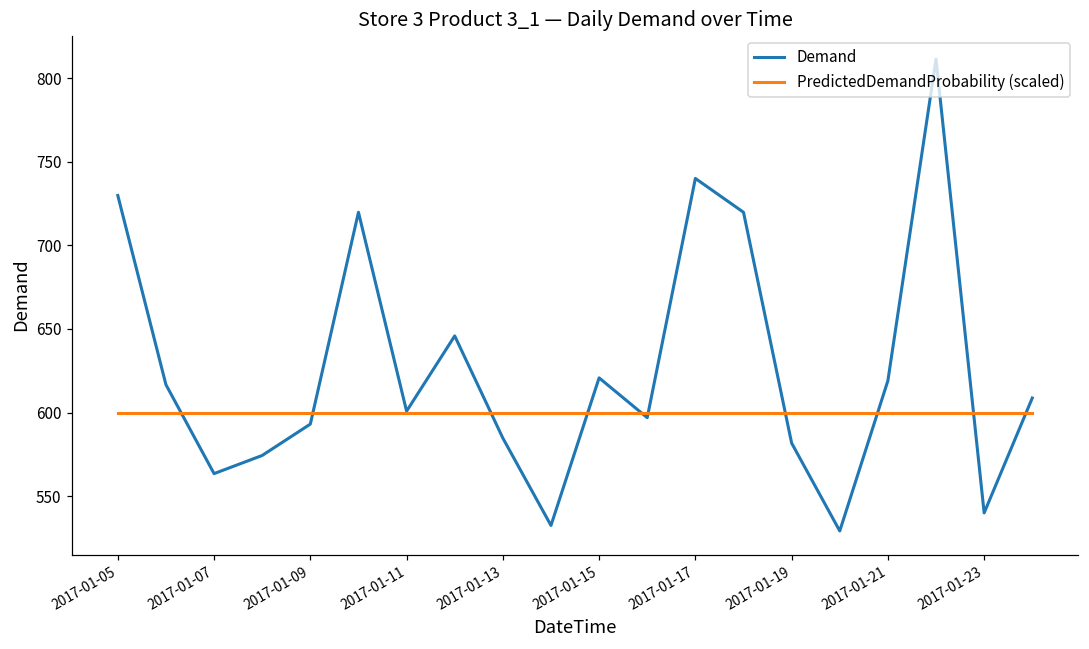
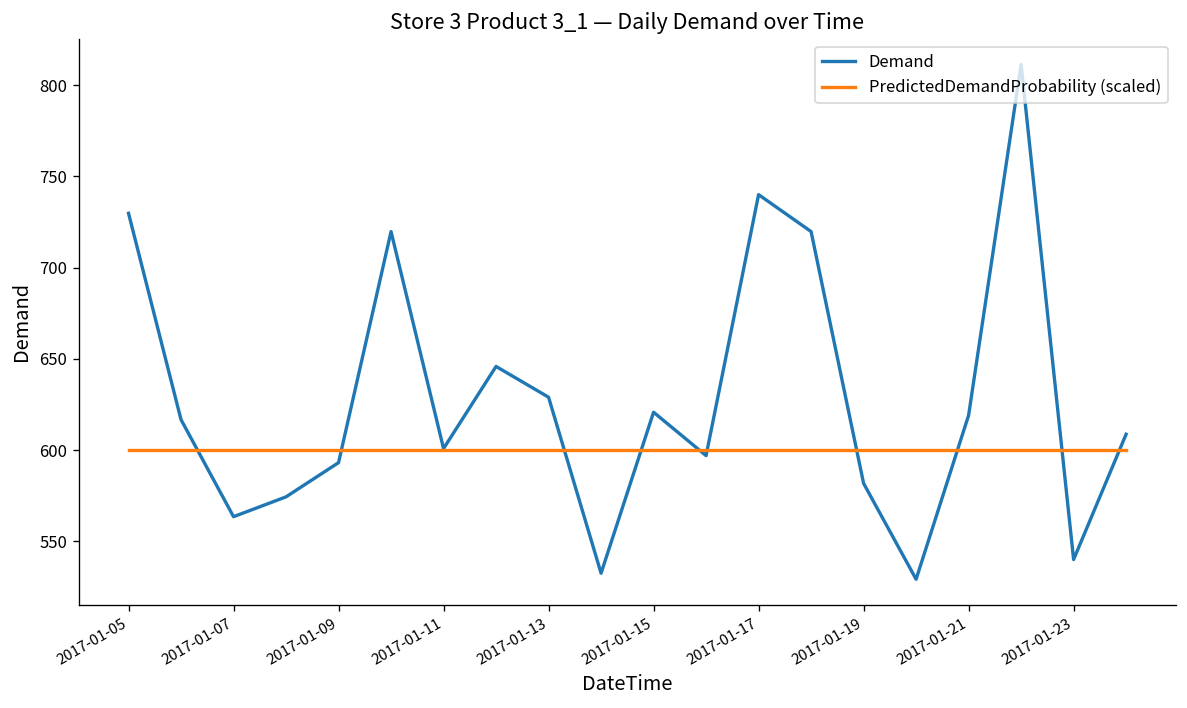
  {
    "Demand": {
      "2017-01-05": 730,
      "2017-01-07": 564,
      "2017-01-09": 593,
-     "2017-01-13": 585,
+     "2017-01-13": 629,
      "2017-01-15": 621,
      "2017-01-17": 740,
      "2017-01-19": 582,
      "2017-01-21": 619,
      "2017-01-23": 540
    },
    "PredictedDemandProbability (scaled)": {
      "2017-01-05": 600,
      "2017-01-07": 600,
      "2017-01-09": 600,
      "2017-01-13": 600,
      "2017-01-15": 600,
      "2017-01-17": 600,
      "2017-01-19": 600,
      "2017-01-21": 600,
      "2017-01-23": 600
    }
  }
